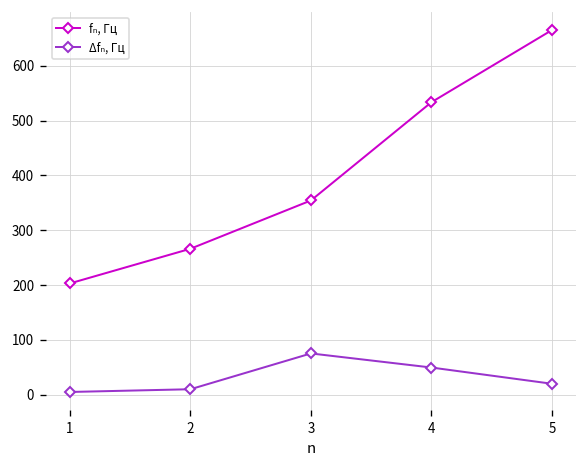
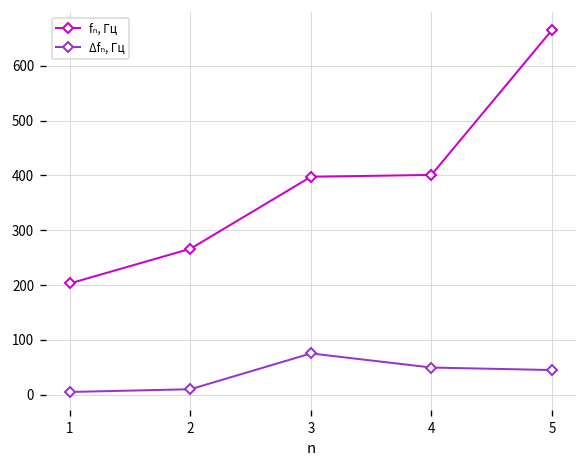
  {
    "fₙ, Гц": {
      "1": 200,
      "2": 270,
-     "3": 350,
-     "4": 530,
+     "3": 400,
+     "4": 400,
      "5": 670
    },
    "Δfₙ, Гц": {
      "1": 10,
      "2": 10,
      "3": 80,
      "4": 50,
-     "5": 20
+     "5": 50
    }
  }
